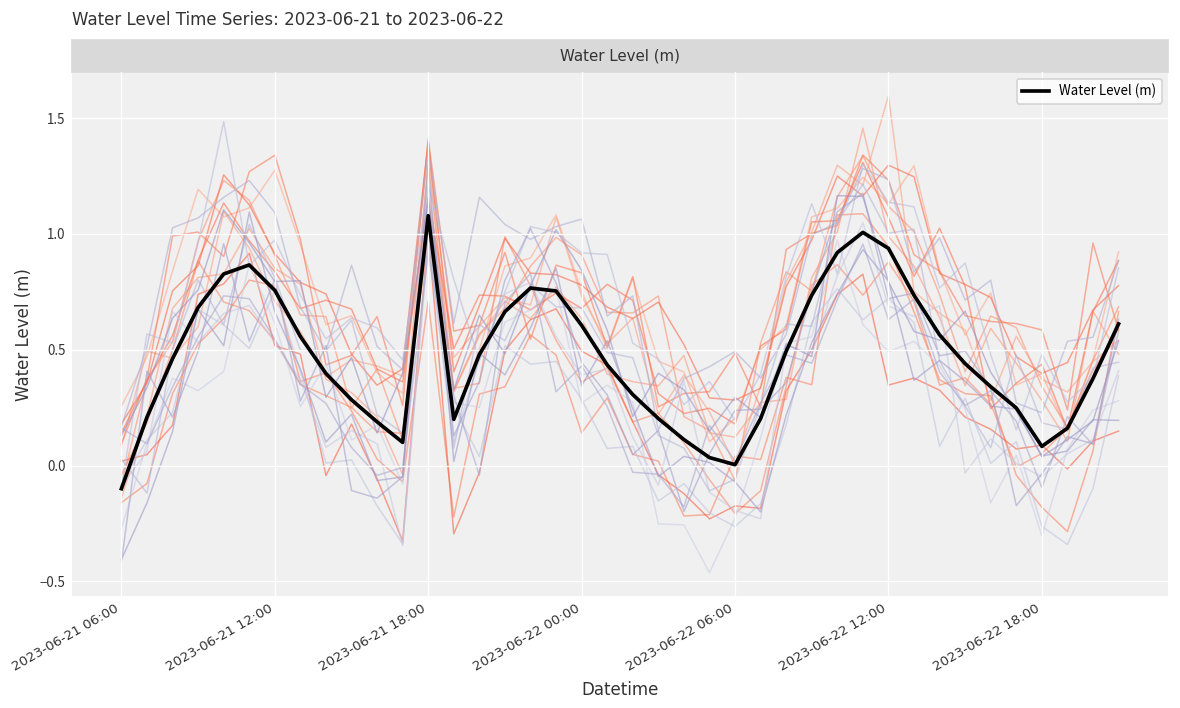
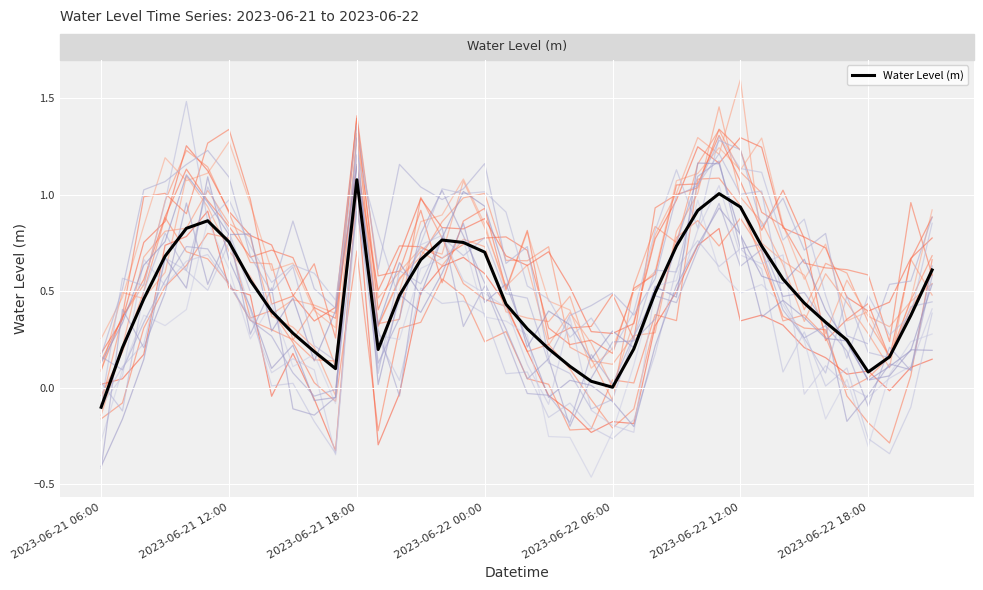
  {
    "Water Level (m)": {
      "2023-06-21 18:00": 1.08,
-     "2023-06-22 00:00": 0.61
+     "2023-06-22 00:00": 0.70
    }
  }
